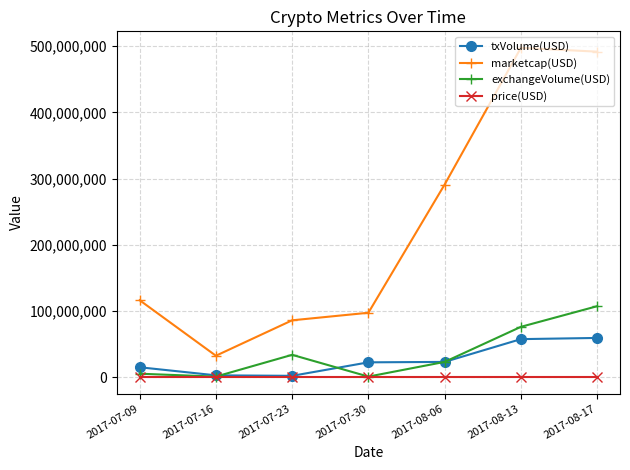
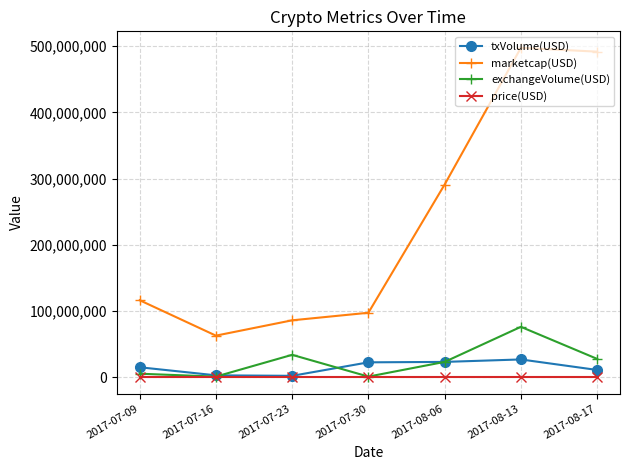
  {
    "txVolume(USD)": {
      "2017-07-09": "10,000,000",
      "2017-07-30": "20,000,000",
-     "2017-08-13": "60,000,000",
-     "2017-08-17": "60,000,000"
+     "2017-08-13": "30,000,000",
+     "2017-08-17": "10,000,000"
    },
    "marketcap(USD)": {
      "2017-07-09": "120,000,000",
-     "2017-07-16": "30,000,000",
+     "2017-07-16": "60,000,000",
      "2017-07-23": "90,000,000",
      "2017-07-30": "100,000,000",
      "2017-08-06": "290,000,000"
    },
    "exchangeVolume(USD)": {
      "2017-07-09": "10,000,000",
      "2017-07-23": "30,000,000",
      "2017-08-13": "80,000,000",
-     "2017-08-17": "110,000,000"
+     "2017-08-17": "30,000,000"
    },
    "price(USD)": {
      "2017-07-09": "0",
      "2017-08-06": "0",
      "2017-08-13": "0",
      "2017-08-17": "0"
    }
  }
